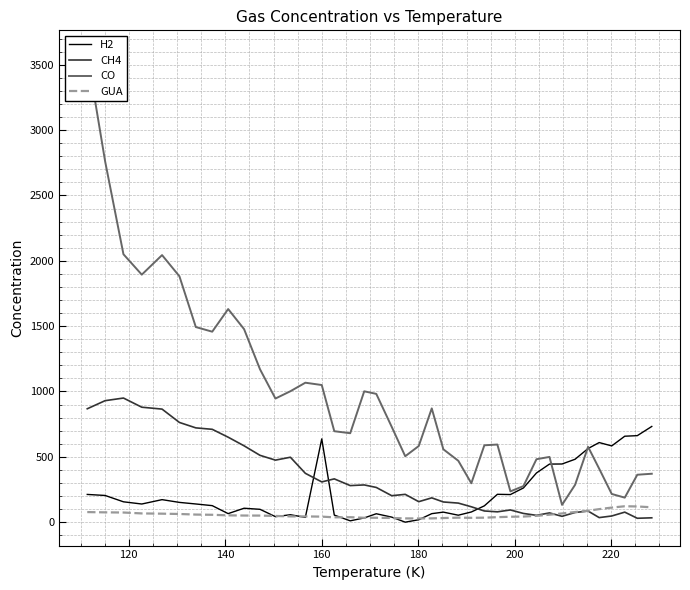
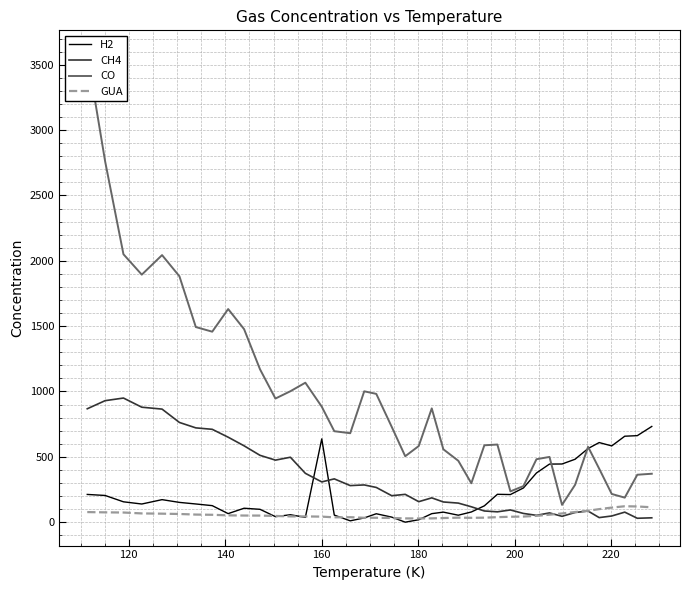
  {
    "H2": {
      "160": 640
    },
    "CH4": {
      "160": 310
    },
    "CO": {
-     "160": 1050
+     "160": 880
    },
    "GUA": {
      "160": 40
    }
  }
